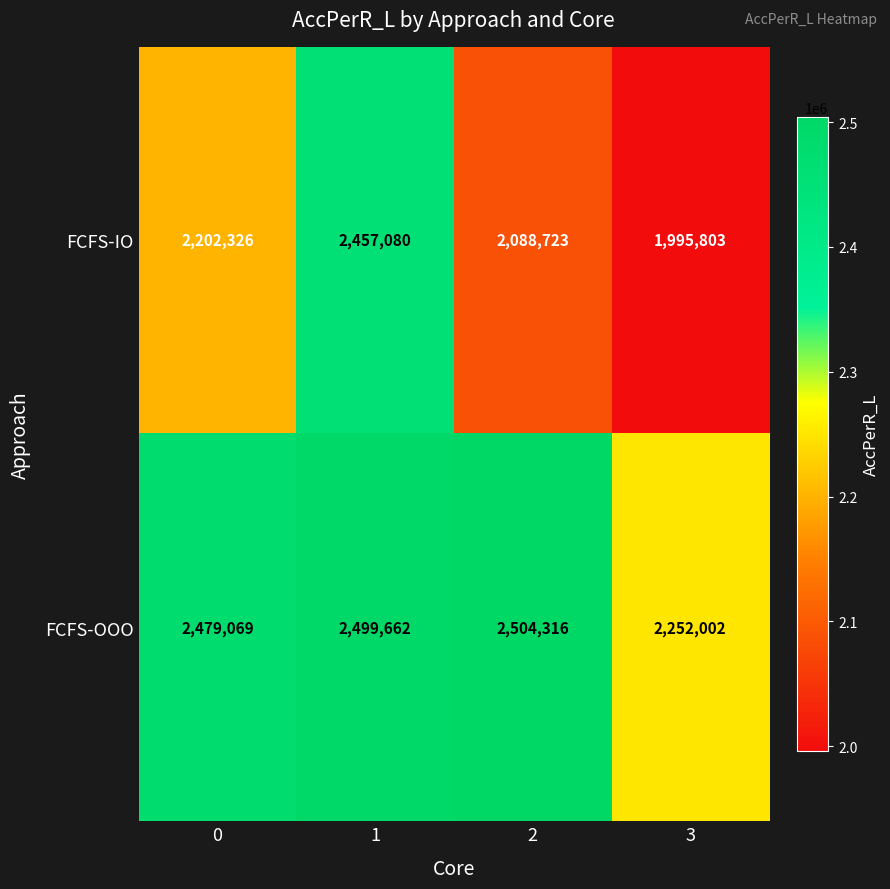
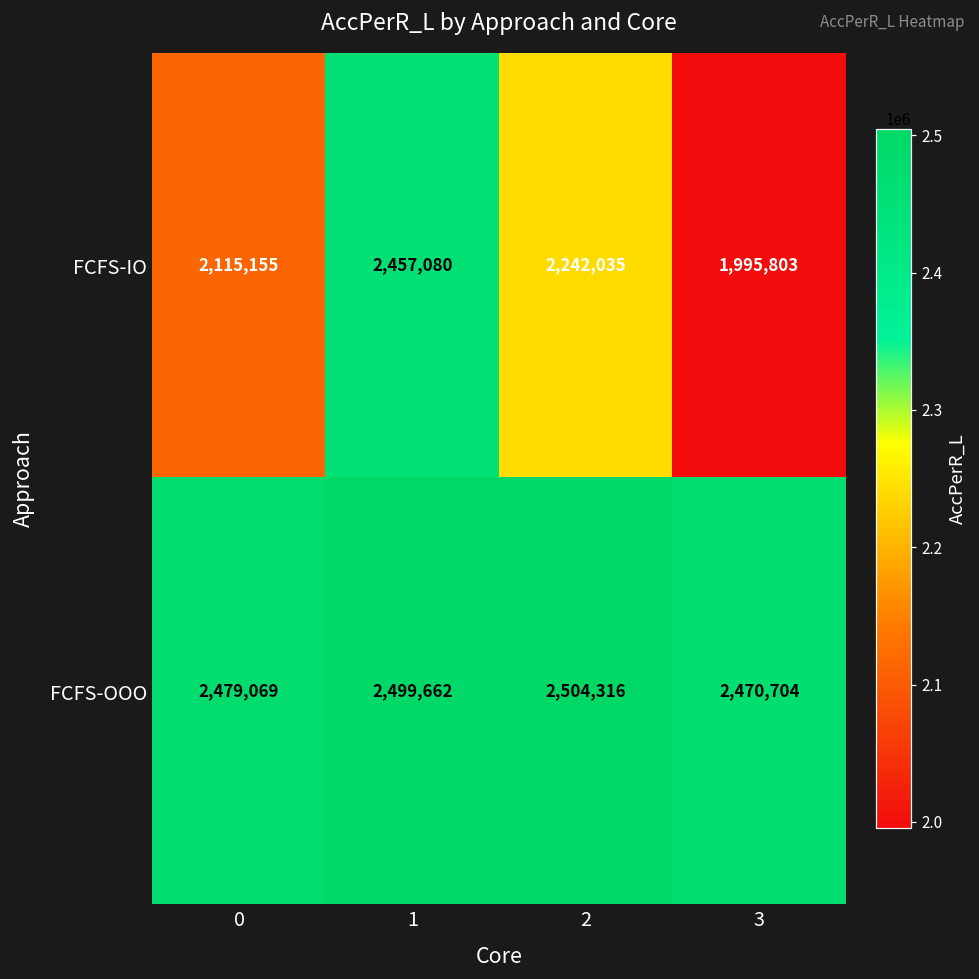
  {
    "FCFS-IO": {
-     "0": "2,202,326",
+     "0": "2,115,155",
      "1": "2,457,080",
-     "2": "2,088,723",
+     "2": "2,242,035",
      "3": "1,995,803"
    },
    "FCFS-OOO": {
      "0": "2,479,069",
      "1": "2,499,662",
      "2": "2,504,316",
-     "3": "2,252,002"
+     "3": "2,470,704"
    }
  }
